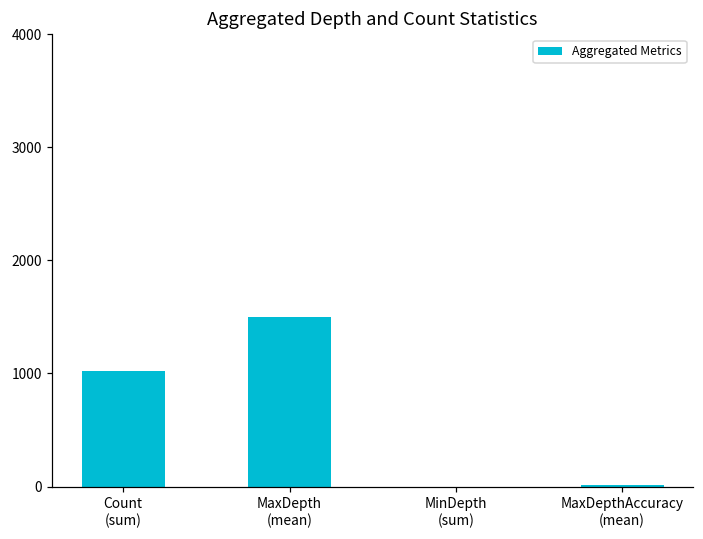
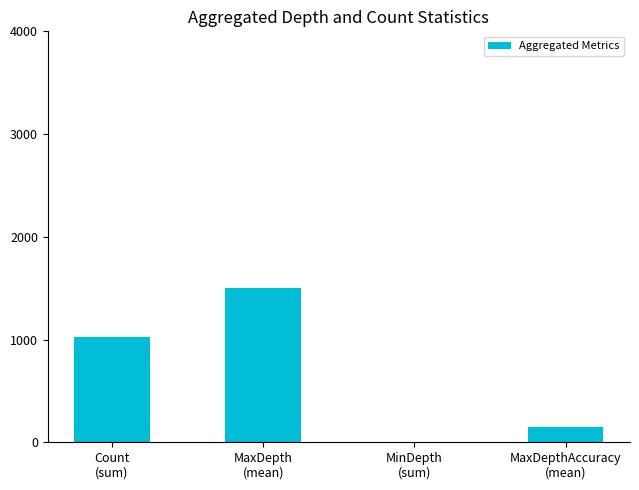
  {
    "Count (sum)": 1030,
    "MaxDepth (mean)": 1500,
    "MinDepth (sum)": 0,
-   "MaxDepthAccuracy (mean)": 20
+   "MaxDepthAccuracy (mean)": 150
  }
